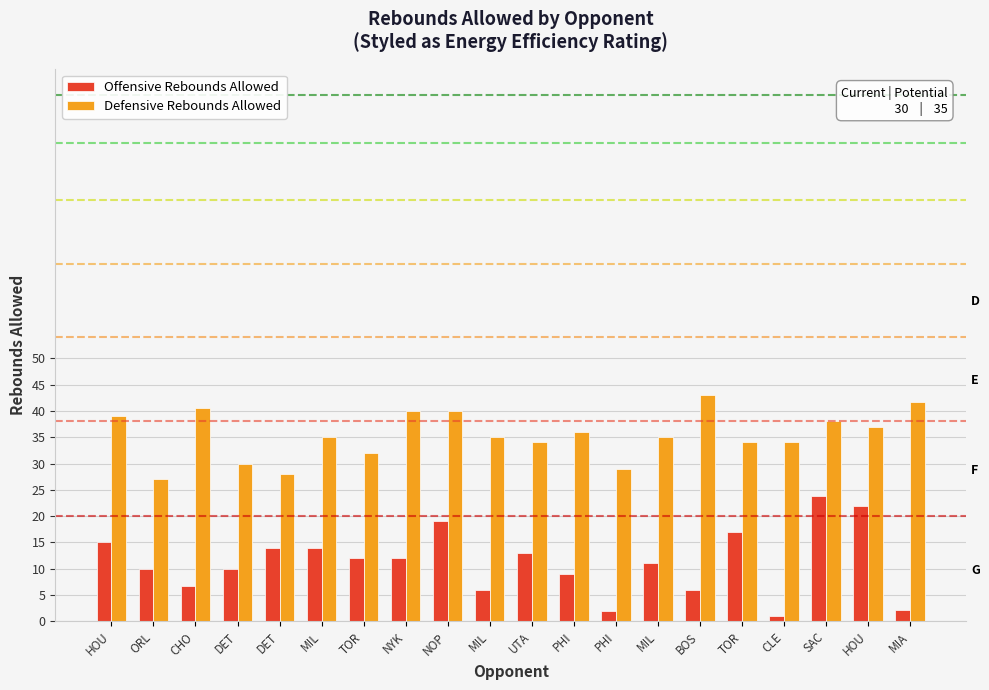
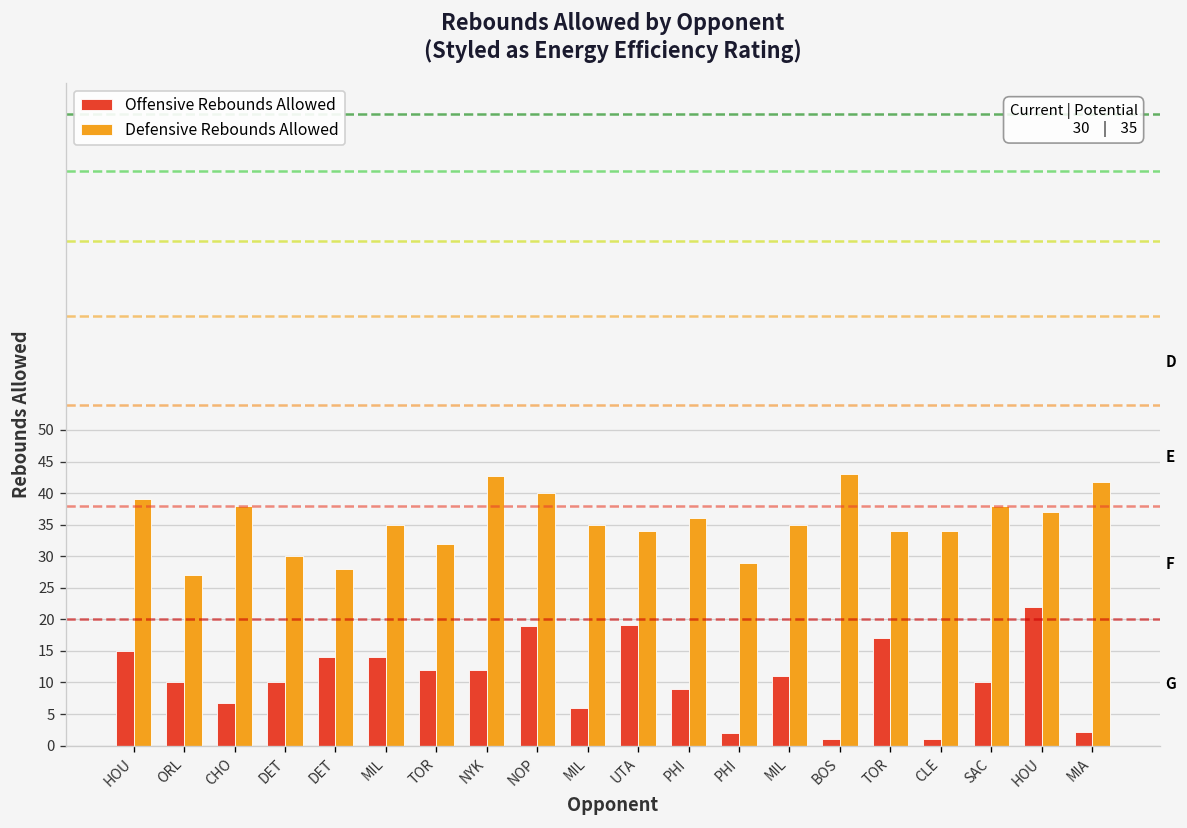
  {
    "Offensive Rebounds Allowed": {
      "ORL": 10,
      "CHO": 7,
      "NYK": 12,
      "NOP": 19,
-     "UTA": 13,
-     "BOS": 6,
+     "UTA": 19,
+     "BOS": 1,
      "CLE": 1,
-     "SAC": 24,
+     "SAC": 10,
      "MIA": 2
    },
    "Defensive Rebounds Allowed": {
      "ORL": 27,
-     "CHO": 41,
-     "NYK": 40,
+     "CHO": 38,
+     "NYK": 43,
      "NOP": 40,
      "UTA": 34,
      "BOS": 43,
      "CLE": 34,
      "SAC": 38,
      "MIA": 42
    }
  }
